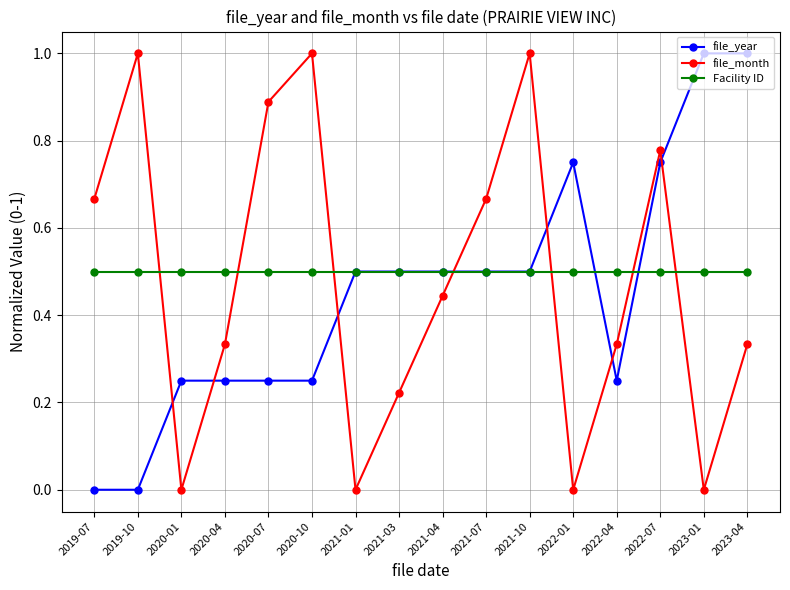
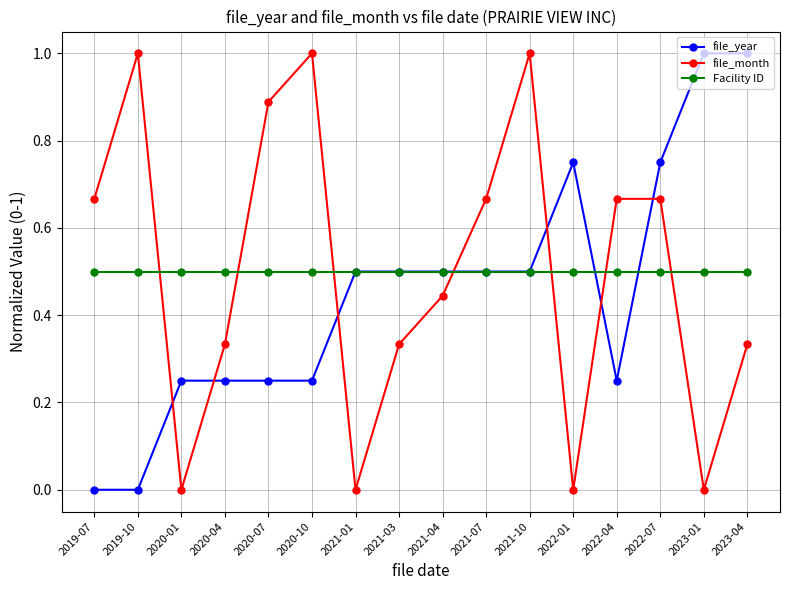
  {
    "file_year": {
      "2019-07": 0.00,
      "2019-10": 0.00,
      "2020-01": 0.25,
      "2020-04": 0.25,
      "2020-07": 0.25,
      "2020-10": 0.25,
      "2022-01": 0.75,
      "2022-04": 0.25,
      "2022-07": 0.75
    },
    "file_month": {
      "2019-07": 0.67,
      "2019-10": 1.00,
      "2020-01": 0.00,
      "2020-04": 0.33,
      "2020-07": 0.89,
      "2020-10": 1.00,
      "2021-01": 0.00,
-     "2021-03": 0.22,
+     "2021-03": 0.33,
      "2021-04": 0.44,
      "2021-07": 0.67,
      "2021-10": 1.00,
      "2022-01": 0.00,
-     "2022-04": 0.33,
-     "2022-07": 0.78,
+     "2022-04": 0.67,
+     "2022-07": 0.67,
      "2023-01": 0.00,
      "2023-04": 0.33
    },
    "Facility ID": {
      "2019-07": 0.50,
      "2019-10": 0.50,
      "2020-01": 0.50,
      "2020-04": 0.50,
      "2020-07": 0.50,
      "2020-10": 0.50,
      "2022-01": 0.50,
      "2022-04": 0.50,
      "2022-07": 0.50,
      "2023-01": 0.50,
      "2023-04": 0.50
    }
  }
